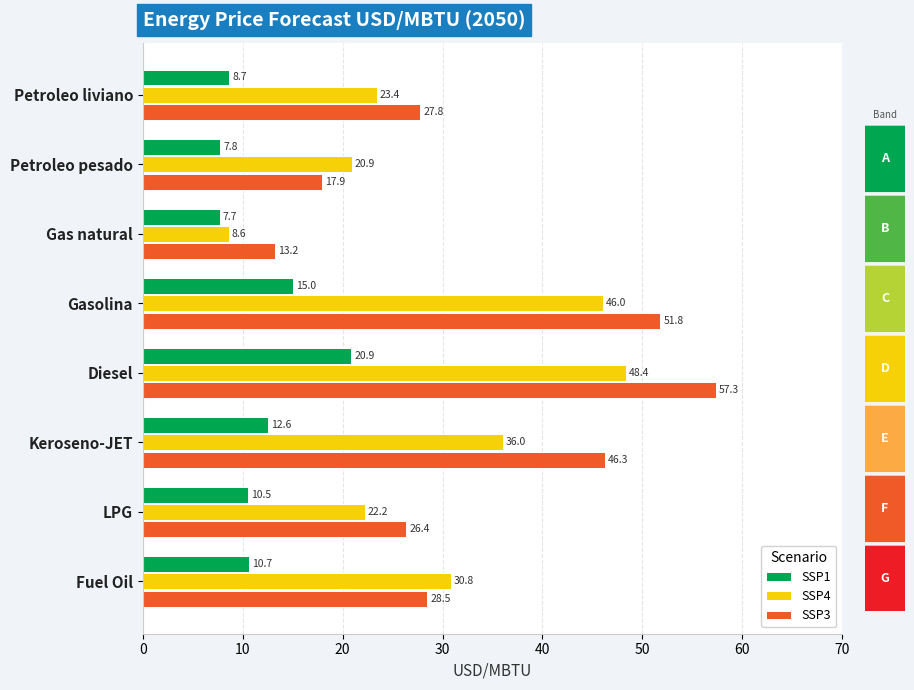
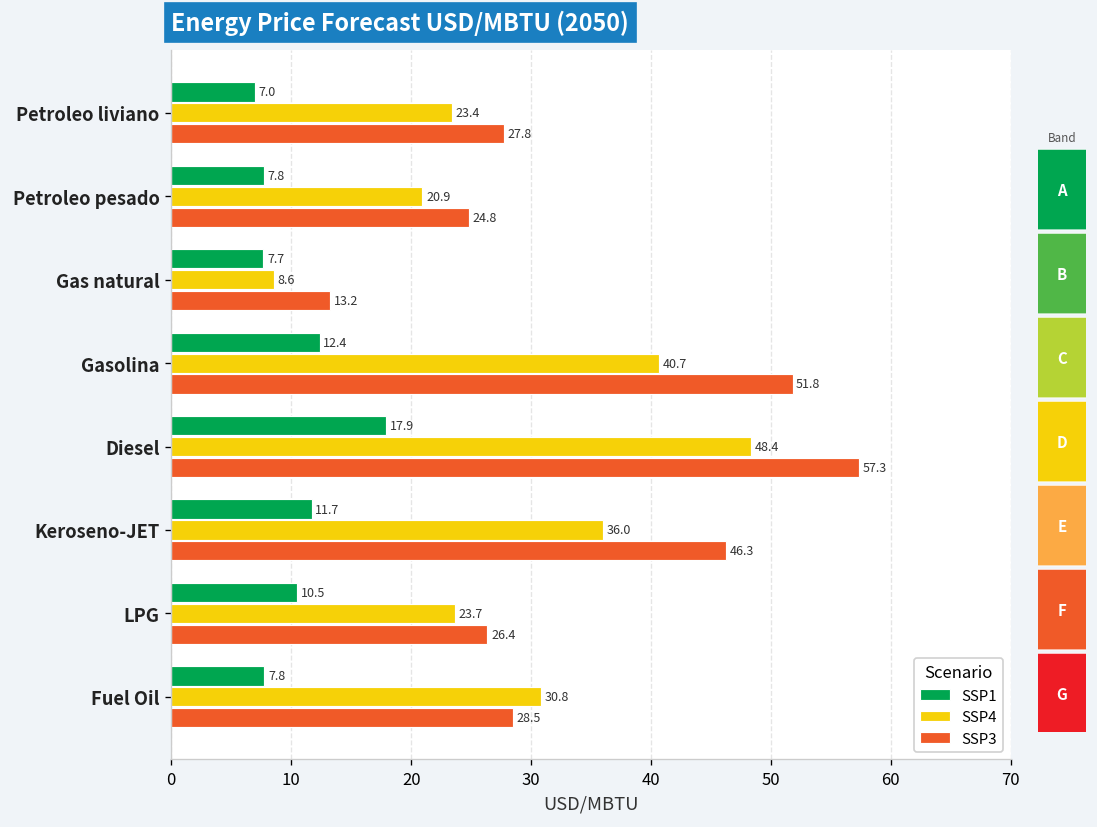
  {
    "SSP1": {
-     "Petroleo liviano": 8.7,
+     "Petroleo liviano": 7.0,
      "Petroleo pesado": 7.8,
      "Gas natural": 7.7,
-     "Gasolina": 15.0,
-     "Diesel": 20.9,
-     "Keroseno-JET": 12.6,
+     "Gasolina": 12.4,
+     "Diesel": 17.9,
+     "Keroseno-JET": 11.7,
      "LPG": 10.5,
-     "Fuel Oil": 10.7
+     "Fuel Oil": 7.8
    },
    "SSP4": {
      "Petroleo liviano": 23.4,
      "Petroleo pesado": 20.9,
      "Gas natural": 8.6,
-     "Gasolina": 46.0,
+     "Gasolina": 40.7,
      "Diesel": 48.4,
      "Keroseno-JET": 36.0,
-     "LPG": 22.2,
+     "LPG": 23.7,
      "Fuel Oil": 30.8
    },
    "SSP3": {
      "Petroleo liviano": 27.8,
-     "Petroleo pesado": 17.9,
+     "Petroleo pesado": 24.8,
      "Gas natural": 13.2,
      "Gasolina": 51.8,
      "Diesel": 57.3,
      "Keroseno-JET": 46.3,
      "LPG": 26.4,
      "Fuel Oil": 28.5
    }
  }
